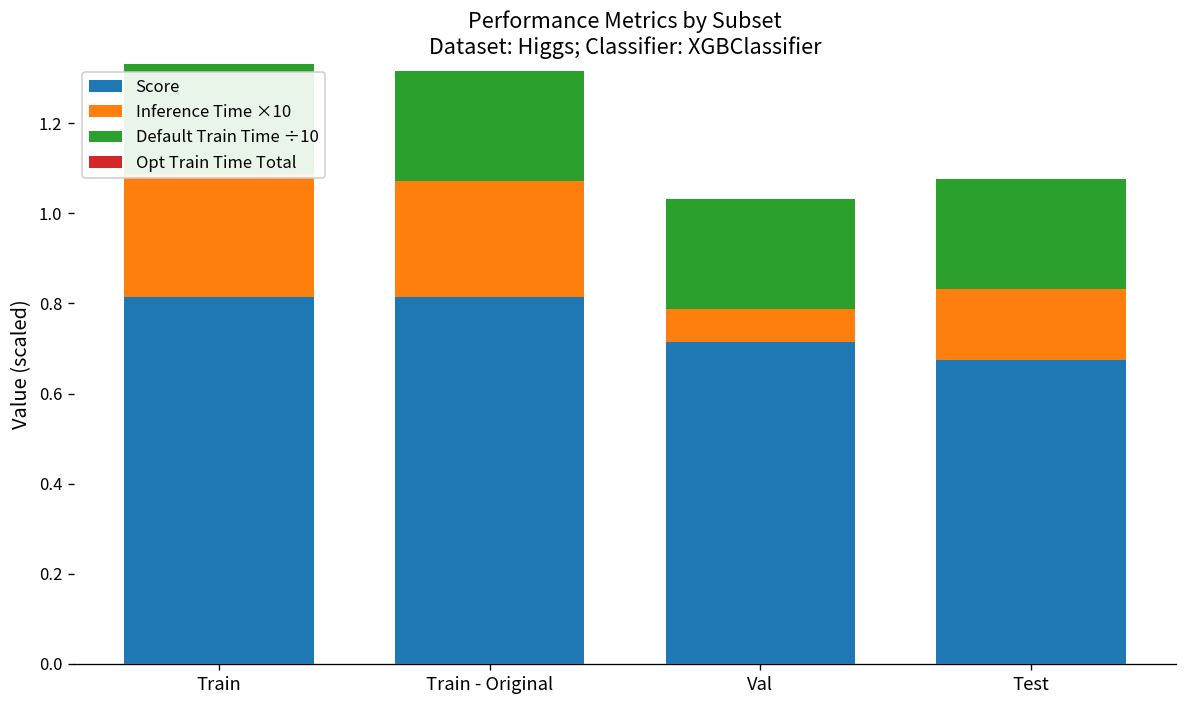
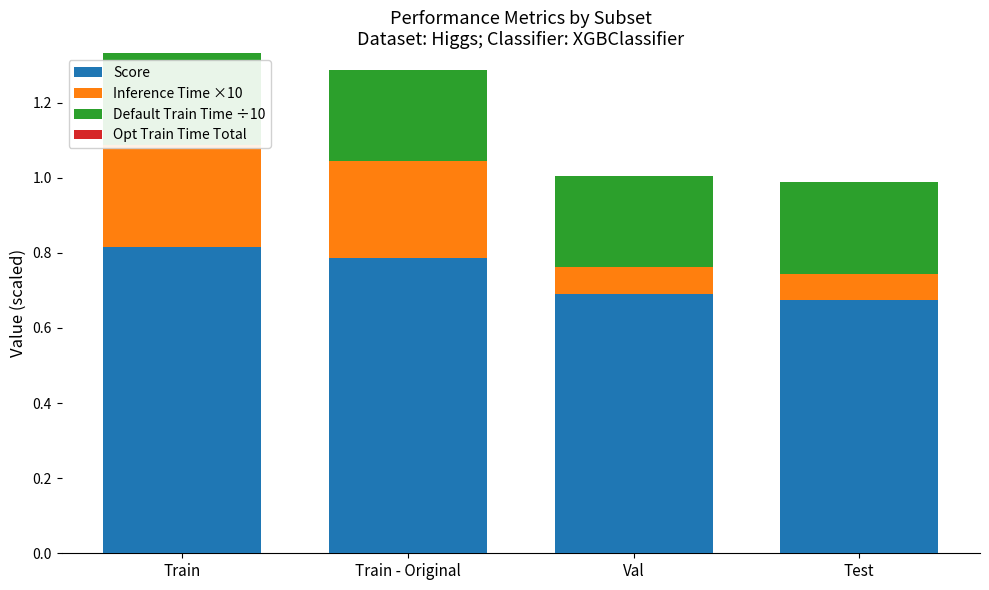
  {
    "Score": {
      "Train": 0.81,
-     "Train - Original": 0.81,
-     "Val": 0.71,
+     "Train - Original": 0.79,
+     "Val": 0.69,
      "Test": 0.68
    },
    "Inference Time ×10": {
      "Train - Original": 0.26,
      "Val": 0.07,
-     "Test": 0.16
+     "Test": 0.07
    }
  }
